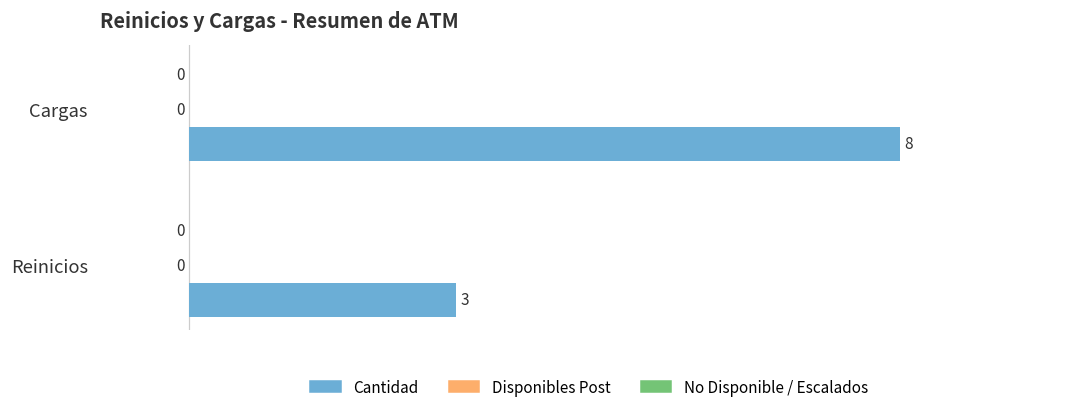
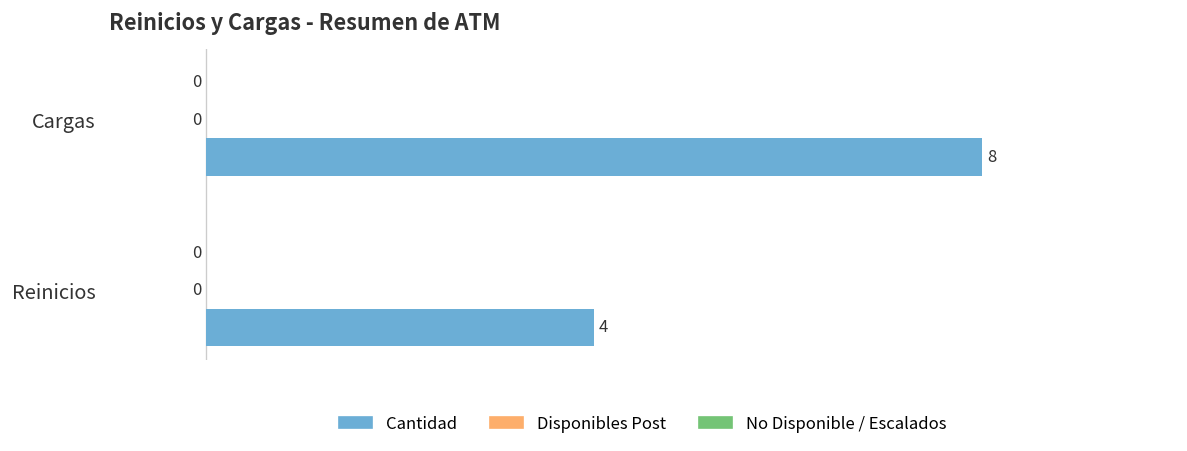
  {
    "Cantidad": {
      "Cargas": 8,
-     "Reinicios": 3
+     "Reinicios": 4
    },
    "Disponibles Post": {
      "Cargas": 0,
      "Reinicios": 0
    },
    "No Disponible / Escalados": {
      "Cargas": 0,
      "Reinicios": 0
    }
  }
